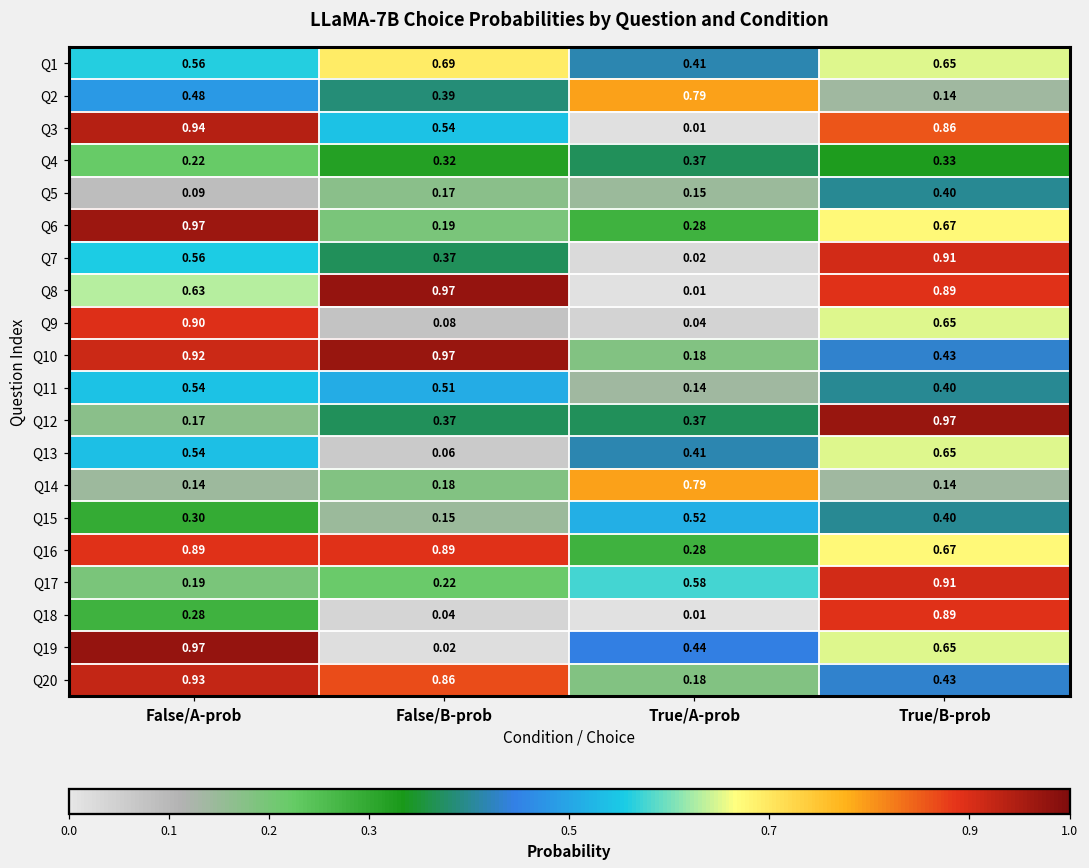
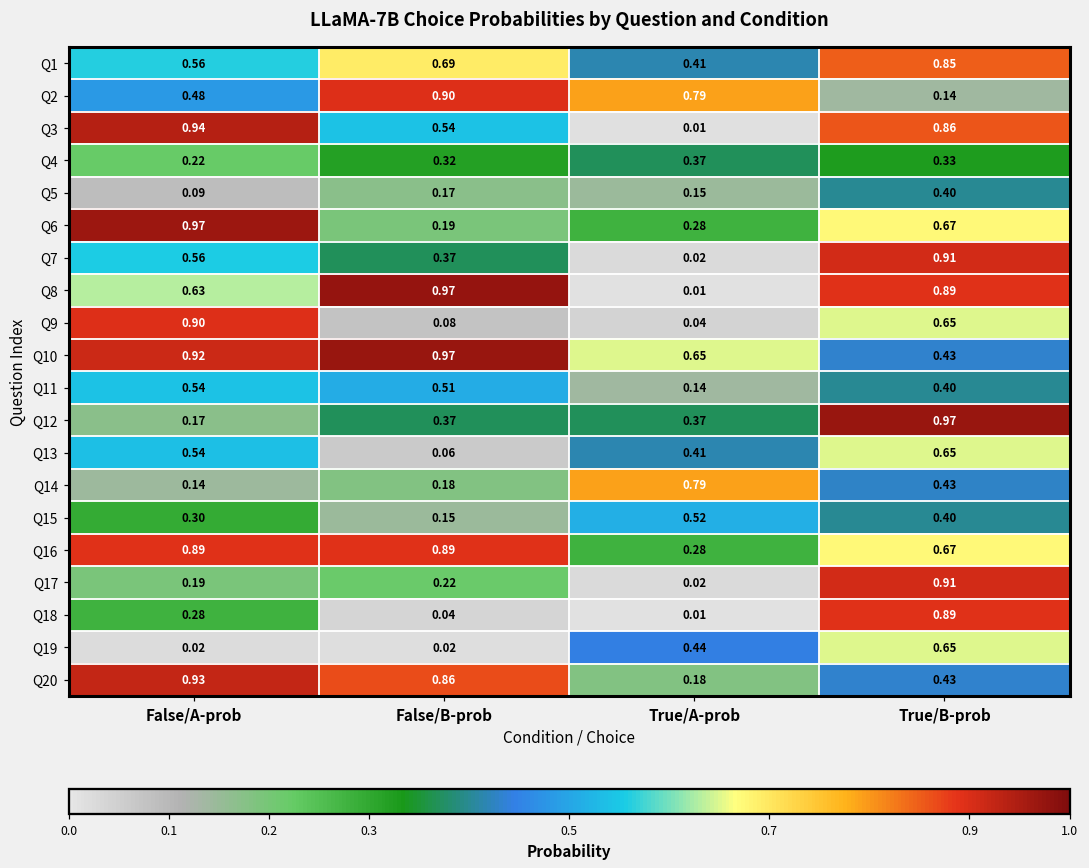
  {
    "Q1": {
      "False/A-prob": 0.56,
      "False/B-prob": 0.69,
      "True/A-prob": 0.41,
-     "True/B-prob": 0.65
+     "True/B-prob": 0.85
    },
    "Q2": {
      "False/A-prob": 0.48,
-     "False/B-prob": 0.39,
+     "False/B-prob": 0.90,
      "True/A-prob": 0.79,
      "True/B-prob": 0.14
    },
    "Q3": {
      "False/A-prob": 0.94,
      "False/B-prob": 0.54,
      "True/A-prob": 0.01,
      "True/B-prob": 0.86
    },
    "Q4": {
      "False/A-prob": 0.22,
      "False/B-prob": 0.32,
      "True/A-prob": 0.37,
      "True/B-prob": 0.33
    },
    "Q5": {
      "False/A-prob": 0.09,
      "False/B-prob": 0.17,
      "True/A-prob": 0.15,
      "True/B-prob": 0.40
    },
    "Q6": {
      "False/A-prob": 0.97,
      "False/B-prob": 0.19,
      "True/A-prob": 0.28,
      "True/B-prob": 0.67
    },
    "Q7": {
      "False/A-prob": 0.56,
      "False/B-prob": 0.37,
      "True/A-prob": 0.02,
      "True/B-prob": 0.91
    },
    "Q8": {
      "False/A-prob": 0.63,
      "False/B-prob": 0.97,
      "True/A-prob": 0.01,
      "True/B-prob": 0.89
    },
    "Q9": {
      "False/A-prob": 0.90,
      "False/B-prob": 0.08,
      "True/A-prob": 0.04,
      "True/B-prob": 0.65
    },
    "Q10": {
      "False/A-prob": 0.92,
      "False/B-prob": 0.97,
-     "True/A-prob": 0.18,
+     "True/A-prob": 0.65,
      "True/B-prob": 0.43
    },
    "Q11": {
      "False/A-prob": 0.54,
      "False/B-prob": 0.51,
      "True/A-prob": 0.14,
      "True/B-prob": 0.40
    },
    "Q12": {
      "False/A-prob": 0.17,
      "False/B-prob": 0.37,
      "True/A-prob": 0.37,
      "True/B-prob": 0.97
    },
    "Q13": {
      "False/A-prob": 0.54,
      "False/B-prob": 0.06,
      "True/A-prob": 0.41,
      "True/B-prob": 0.65
    },
    "Q14": {
      "False/A-prob": 0.14,
      "False/B-prob": 0.18,
      "True/A-prob": 0.79,
-     "True/B-prob": 0.14
+     "True/B-prob": 0.43
    },
    "Q15": {
      "False/A-prob": 0.30,
      "False/B-prob": 0.15,
      "True/A-prob": 0.52,
      "True/B-prob": 0.40
    },
    "Q16": {
      "False/A-prob": 0.89,
      "False/B-prob": 0.89,
      "True/A-prob": 0.28,
      "True/B-prob": 0.67
    },
    "Q17": {
      "False/A-prob": 0.19,
      "False/B-prob": 0.22,
-     "True/A-prob": 0.58,
+     "True/A-prob": 0.02,
      "True/B-prob": 0.91
    },
    "Q18": {
      "False/A-prob": 0.28,
      "False/B-prob": 0.04,
      "True/A-prob": 0.01,
      "True/B-prob": 0.89
    },
    "Q19": {
-     "False/A-prob": 0.97,
+     "False/A-prob": 0.02,
      "False/B-prob": 0.02,
      "True/A-prob": 0.44,
      "True/B-prob": 0.65
    },
    "Q20": {
      "False/A-prob": 0.93,
      "False/B-prob": 0.86,
      "True/A-prob": 0.18,
      "True/B-prob": 0.43
    }
  }
